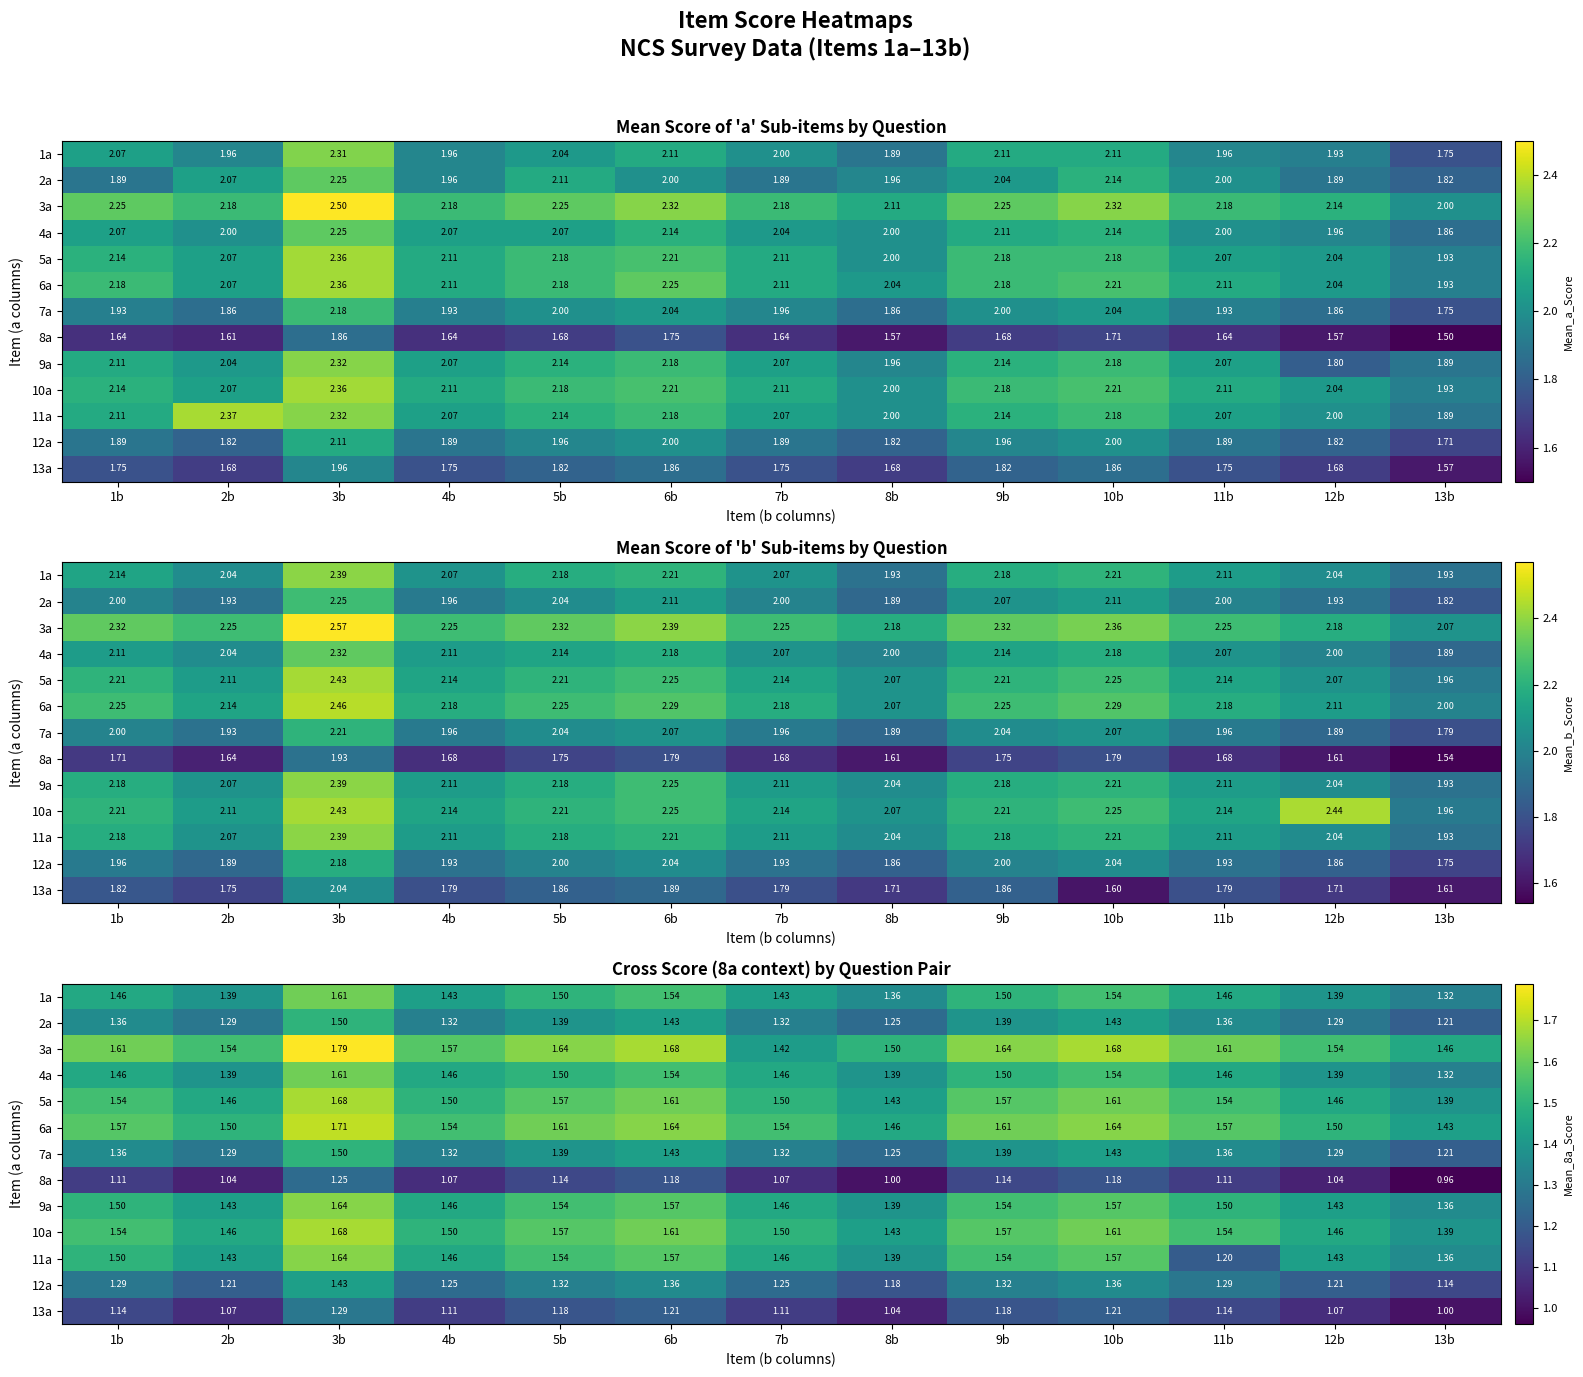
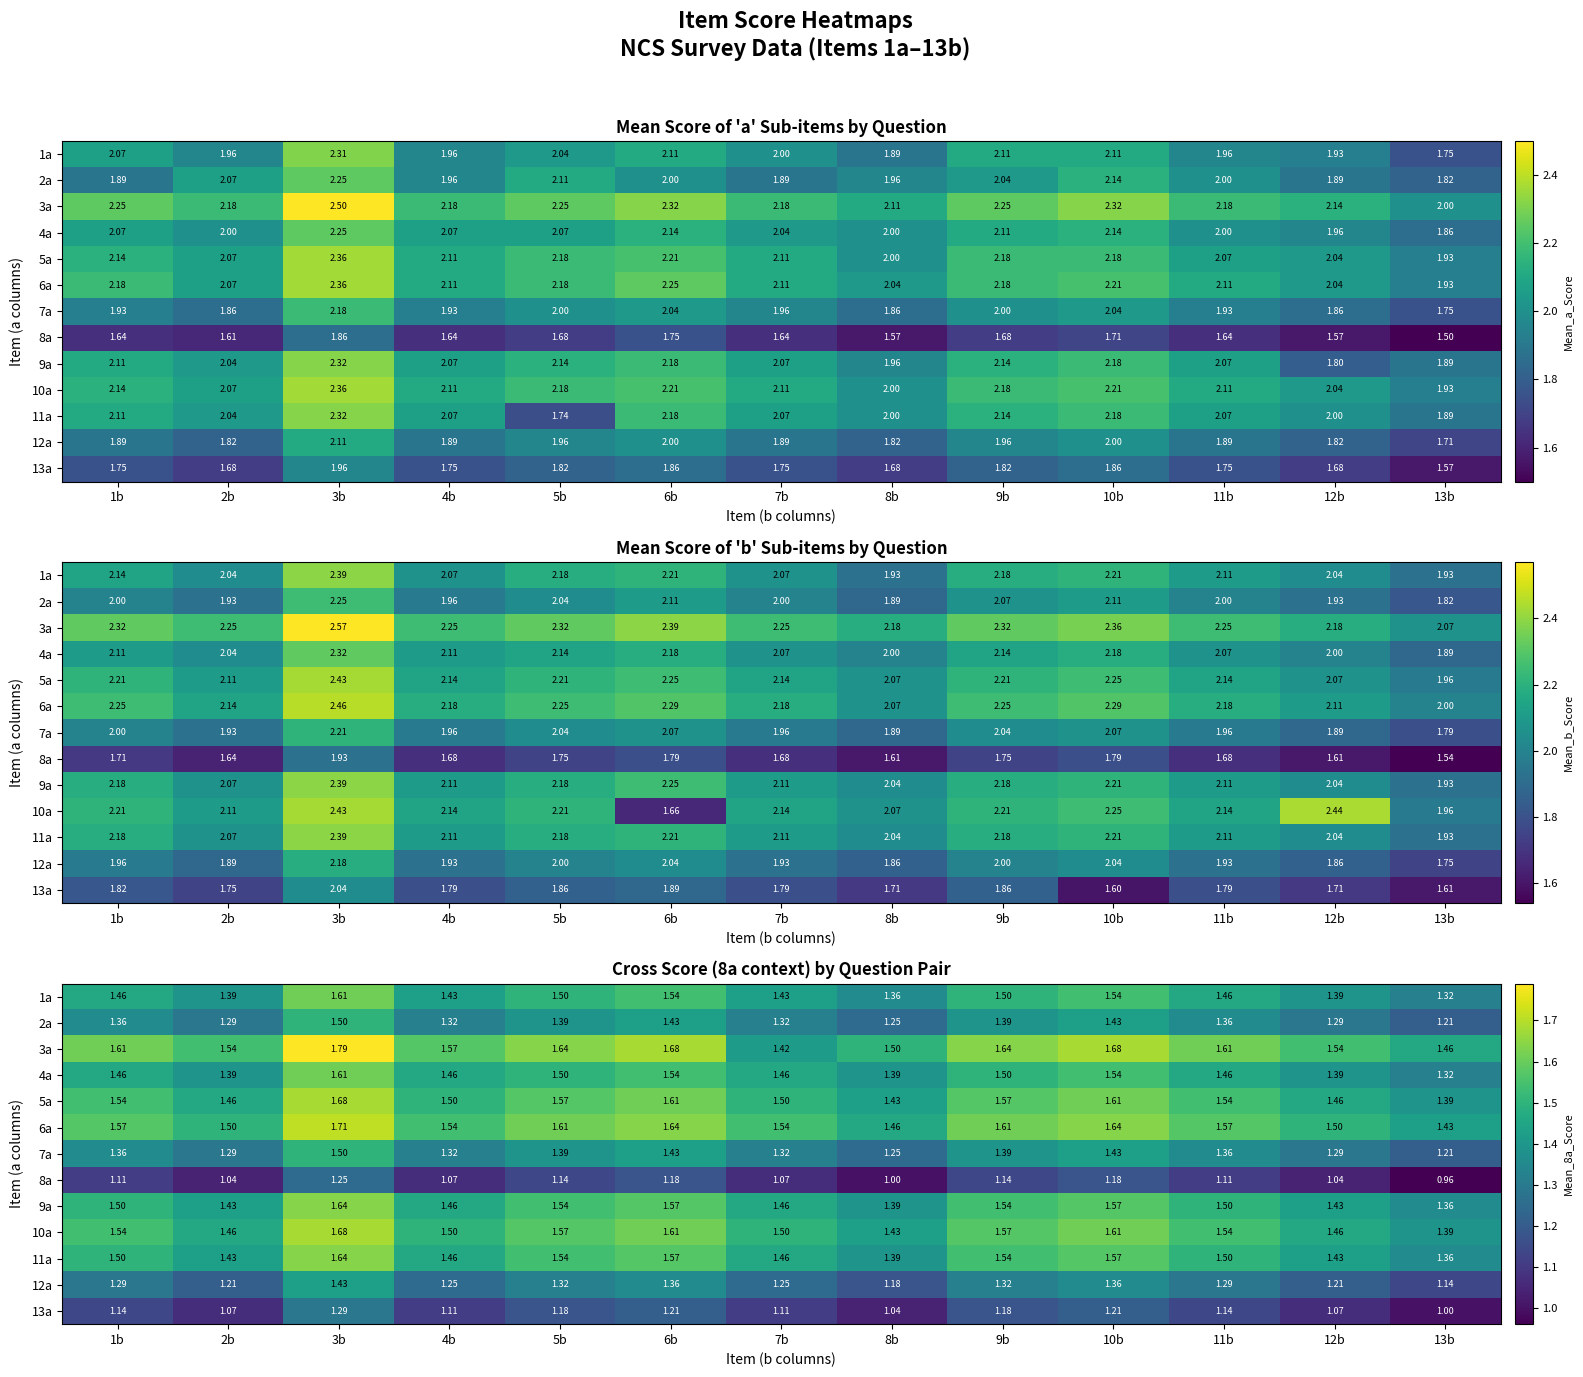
  {
    "Mean Score of 'a' Sub-items by Question": {
      "11a": {
        "1b": 2.11,
-       "2b": 2.37,
+       "2b": 2.04,
        "3b": 2.32,
        "4b": 2.07,
-       "5b": 2.14,
+       "5b": 1.74,
        "6b": 2.18,
        "7b": 2.07,
        "8b": 2.00,
        "9b": 2.14,
        "10b": 2.18,
        "11b": 2.07,
        "12b": 2.00,
        "13b": 1.89
      }
    },
    "Mean Score of 'b' Sub-items by Question": {
      "10a": {
        "1b": 2.21,
        "2b": 2.11,
        "3b": 2.43,
        "4b": 2.14,
        "5b": 2.21,
-       "6b": 2.25,
+       "6b": 1.66,
        "7b": 2.14,
        "8b": 2.07,
        "9b": 2.21,
        "10b": 2.25,
        "11b": 2.14,
        "12b": 2.44,
        "13b": 1.96
      }
    },
    "Cross Score (8a context) by Question Pair": {
      "11a": {
        "1b": 1.50,
        "2b": 1.43,
        "3b": 1.64,
        "4b": 1.46,
        "5b": 1.54,
        "6b": 1.57,
        "7b": 1.46,
        "8b": 1.39,
        "9b": 1.54,
        "10b": 1.57,
-       "11b": 1.20,
+       "11b": 1.50,
        "12b": 1.43,
        "13b": 1.36
      }
    }
  }
